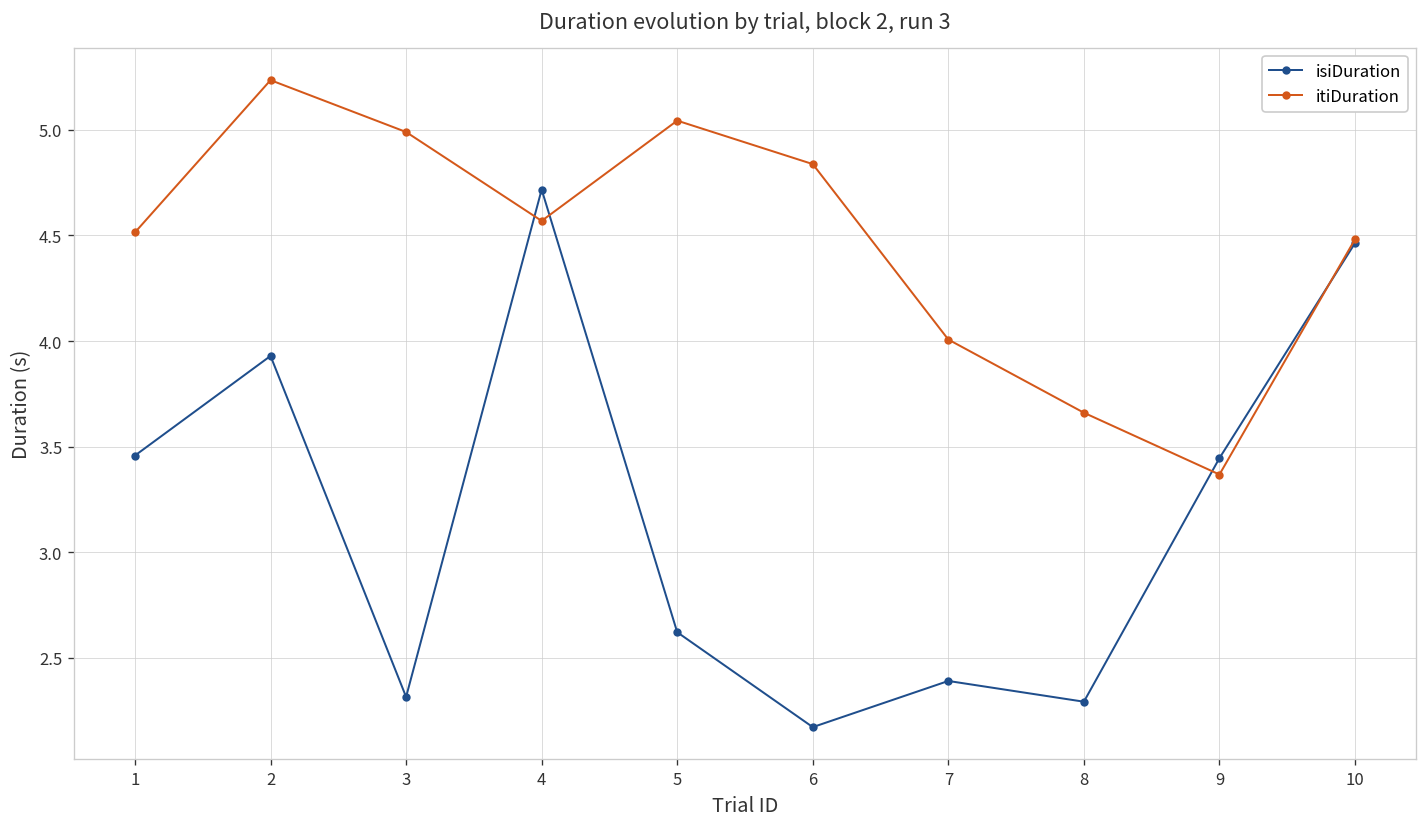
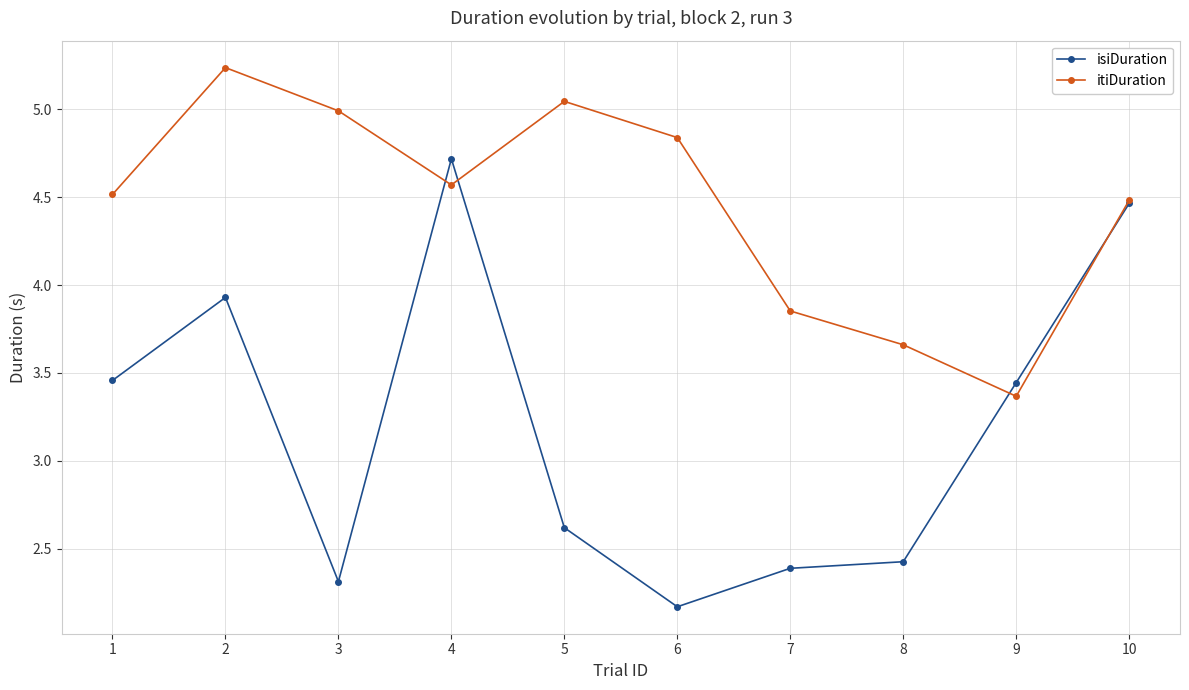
  {
    "isiDuration": {
      "1": 3.46,
      "2": 3.93,
      "3": 2.31,
      "4": 4.72,
      "5": 2.62,
      "6": 2.17,
      "7": 2.39,
-     "8": 2.29,
+     "8": 2.43,
      "9": 3.44,
      "10": 4.46
    },
    "itiDuration": {
      "1": 4.51,
      "2": 5.24,
      "3": 4.99,
      "4": 4.57,
      "5": 5.04,
      "6": 4.84,
-     "7": 4.01,
+     "7": 3.85,
      "8": 3.66,
      "9": 3.37,
      "10": 4.48
    }
  }
